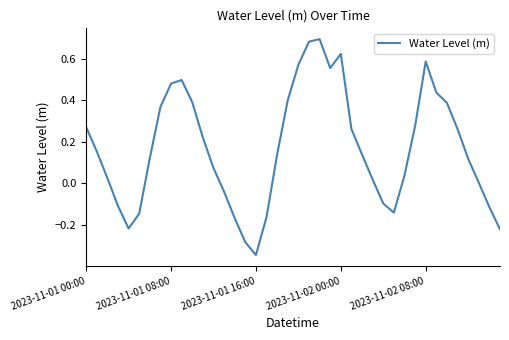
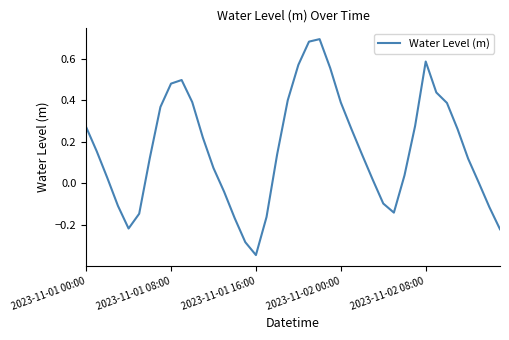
  {
    "2023-11-01 00:00": 0.27,
    "2023-11-01 08:00": 0.48,
    "2023-11-01 16:00": -0.34,
-   "2023-11-02 00:00": 0.62,
+   "2023-11-02 00:00": 0.39,
    "2023-11-02 08:00": 0.59
  }
